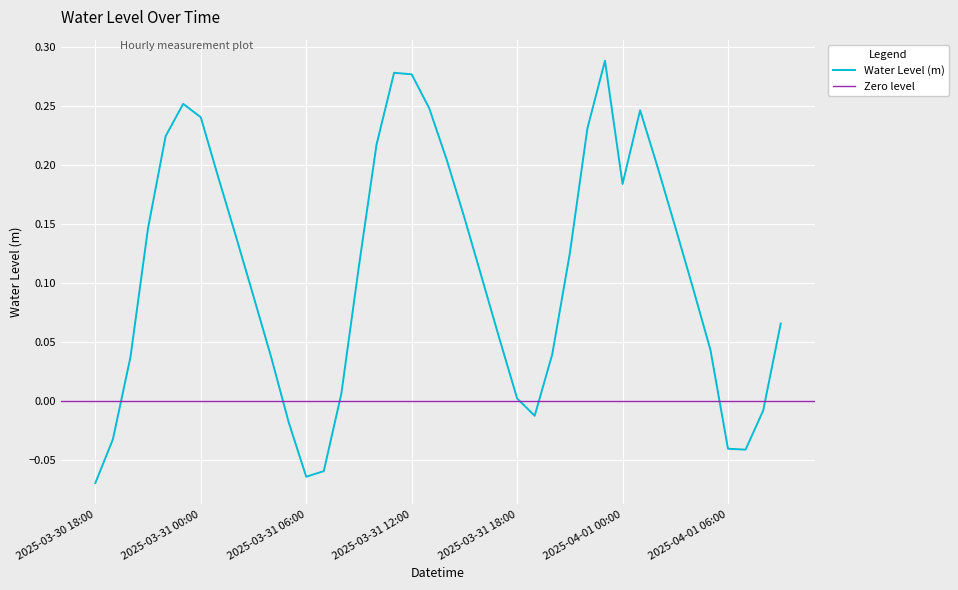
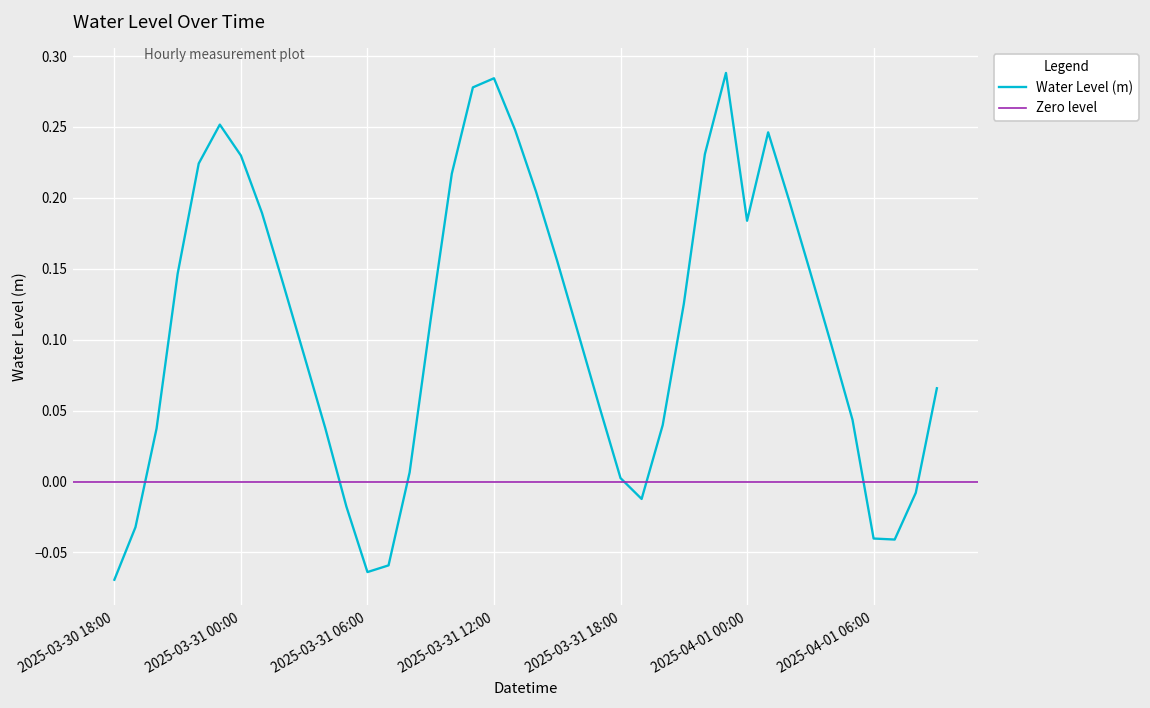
  {
    "2025-03-30 18:00": -0.069,
-   "2025-03-31 00:00": 0.240,
+   "2025-03-31 00:00": 0.230,
    "2025-03-31 06:00": -0.064,
-   "2025-03-31 12:00": 0.277,
+   "2025-03-31 12:00": 0.284,
    "2025-03-31 18:00": 0.002,
    "2025-04-01 00:00": 0.184,
    "2025-04-01 06:00": -0.040
  }
